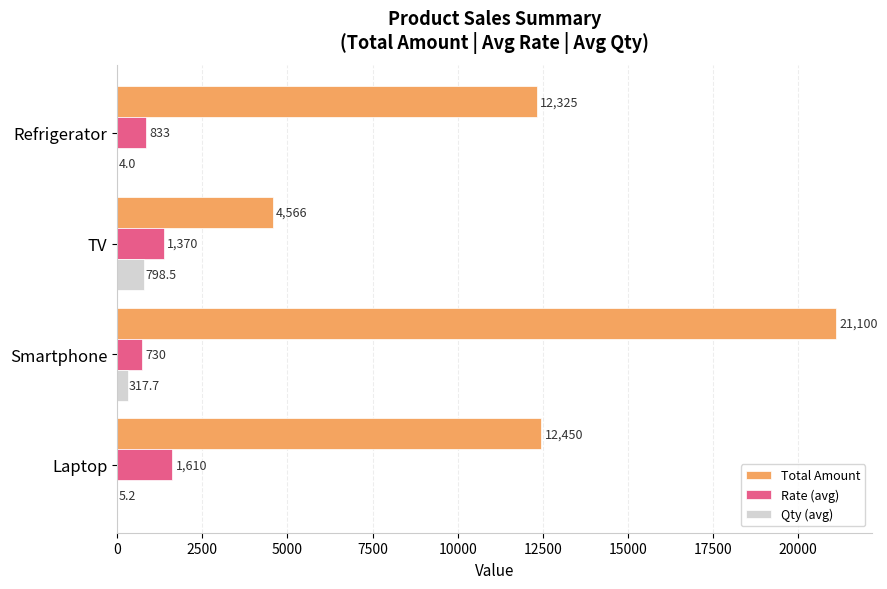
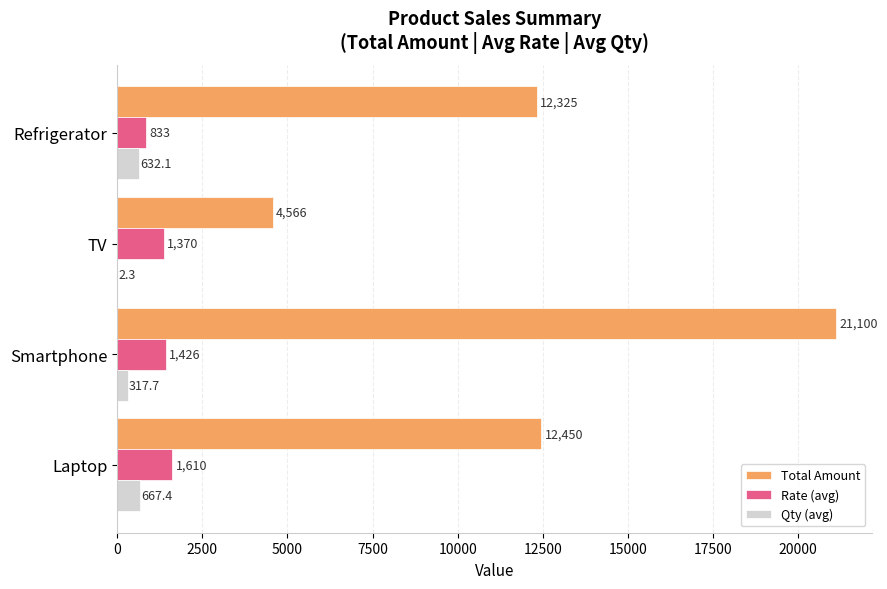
  {
    "Total Amount": {
      "Refrigerator": "12,325",
      "TV": "4,566",
      "Smartphone": "21,100",
      "Laptop": "12,450"
    },
    "Rate (avg)": {
      "Refrigerator": "833",
      "TV": "1,370",
-     "Smartphone": "730",
+     "Smartphone": "1,426",
      "Laptop": "1,610"
    },
    "Qty (avg)": {
-     "Refrigerator": "4.0",
-     "TV": "798.5",
+     "Refrigerator": "632.1",
+     "TV": "2.3",
      "Smartphone": "317.7",
-     "Laptop": "5.2"
+     "Laptop": "667.4"
    }
  }
